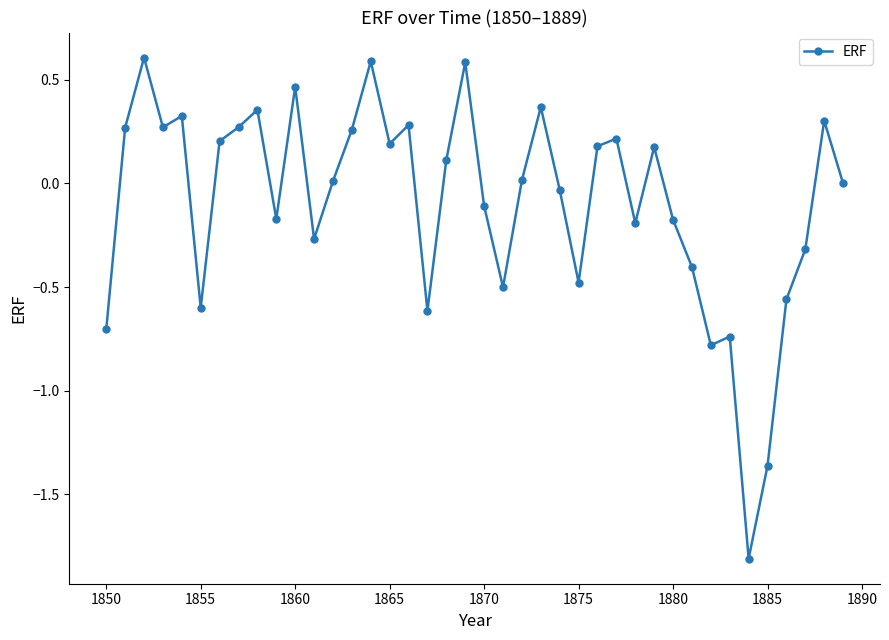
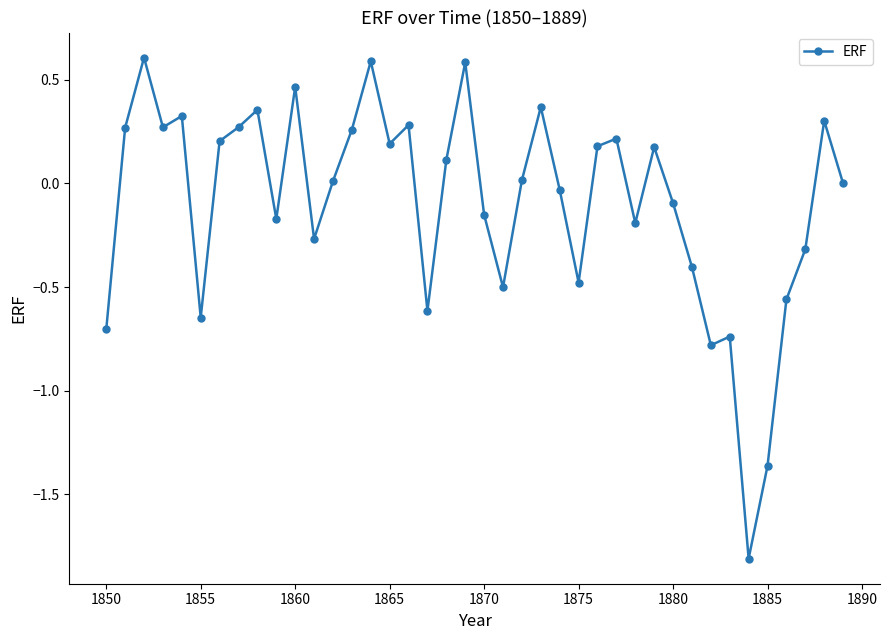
  {
    "1850": -0.70,
-   "1855": -0.60,
+   "1855": -0.65,
    "1860": 0.47,
    "1865": 0.19,
-   "1870": -0.11,
+   "1870": -0.15,
    "1875": -0.48,
-   "1880": -0.18,
+   "1880": -0.10,
    "1885": -1.36
  }
